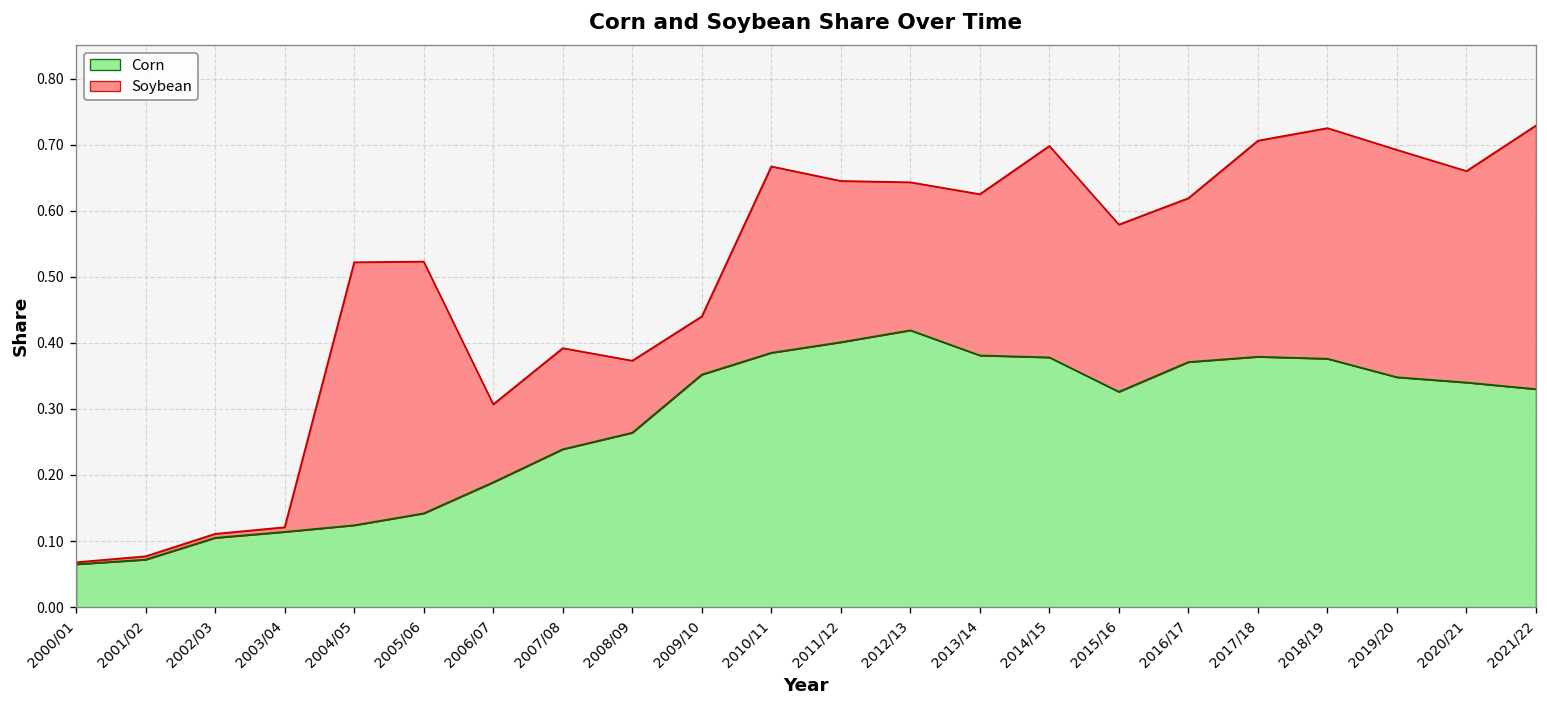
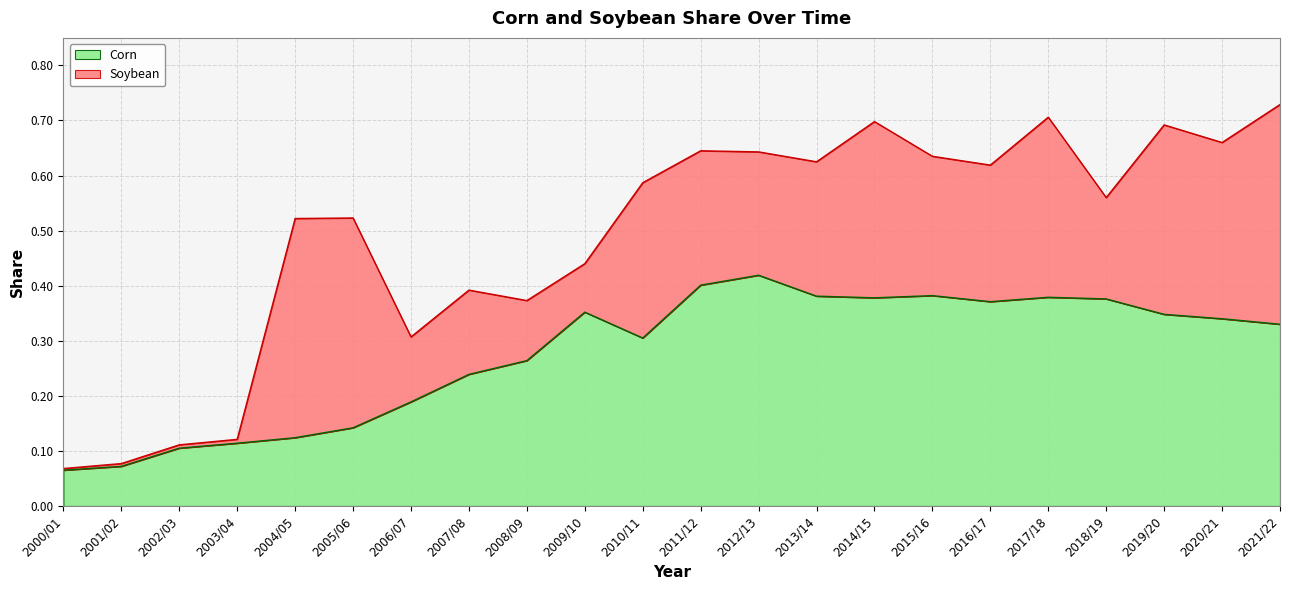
  {
    "Corn": {
      "2001/02": 0.07,
      "2002/03": 0.11,
      "2003/04": 0.11,
      "2004/05": 0.12,
      "2005/06": 0.14,
      "2006/07": 0.19,
      "2007/08": 0.24,
      "2008/09": 0.26,
      "2009/10": 0.35,
-     "2010/11": 0.39,
+     "2010/11": 0.31,
      "2011/12": 0.40,
      "2012/13": 0.42,
      "2013/14": 0.38,
      "2014/15": 0.38,
-     "2015/16": 0.33,
+     "2015/16": 0.38,
      "2016/17": 0.37,
      "2017/18": 0.38,
      "2018/19": 0.38,
      "2019/20": 0.35,
      "2020/21": 0.34,
      "2021/22": 0.33
    },
    "Soybean": {
      "2001/02": 0.01,
      "2002/03": 0.01,
      "2003/04": 0.01,
      "2004/05": 0.40,
      "2005/06": 0.38,
      "2006/07": 0.12,
      "2007/08": 0.15,
      "2008/09": 0.11,
      "2009/10": 0.09,
      "2010/11": 0.28,
      "2011/12": 0.24,
      "2012/13": 0.22,
      "2013/14": 0.24,
      "2014/15": 0.32,
      "2015/16": 0.25,
      "2016/17": 0.25,
      "2017/18": 0.33,
-     "2018/19": 0.35,
+     "2018/19": 0.18,
      "2019/20": 0.34,
      "2020/21": 0.32,
      "2021/22": 0.40
    }
  }
